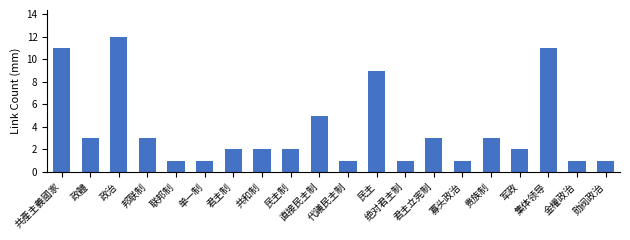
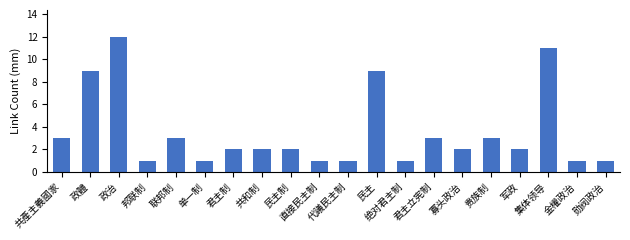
  {
-   "共產主義國家": 11,
-   "政體": 3,
+   "共產主義國家": 3,
+   "政體": 9,
    "政治": 12,
-   "邦联制": 3,
-   "联邦制": 1,
+   "邦联制": 1,
+   "联邦制": 3,
    "单一制": 1,
    "君主制": 2,
    "共和制": 2,
    "民主制": 2,
-   "直接民主制": 5,
+   "直接民主制": 1,
    "代議民主制": 1,
    "民主": 9,
    "绝对君主制": 1,
    "君主立宪制": 3,
-   "寡头政治": 1,
+   "寡头政治": 2,
    "贵族制": 3,
    "军政": 2,
    "集体领导": 11,
    "金權政治": 1,
    "勋阀政治": 1
  }
